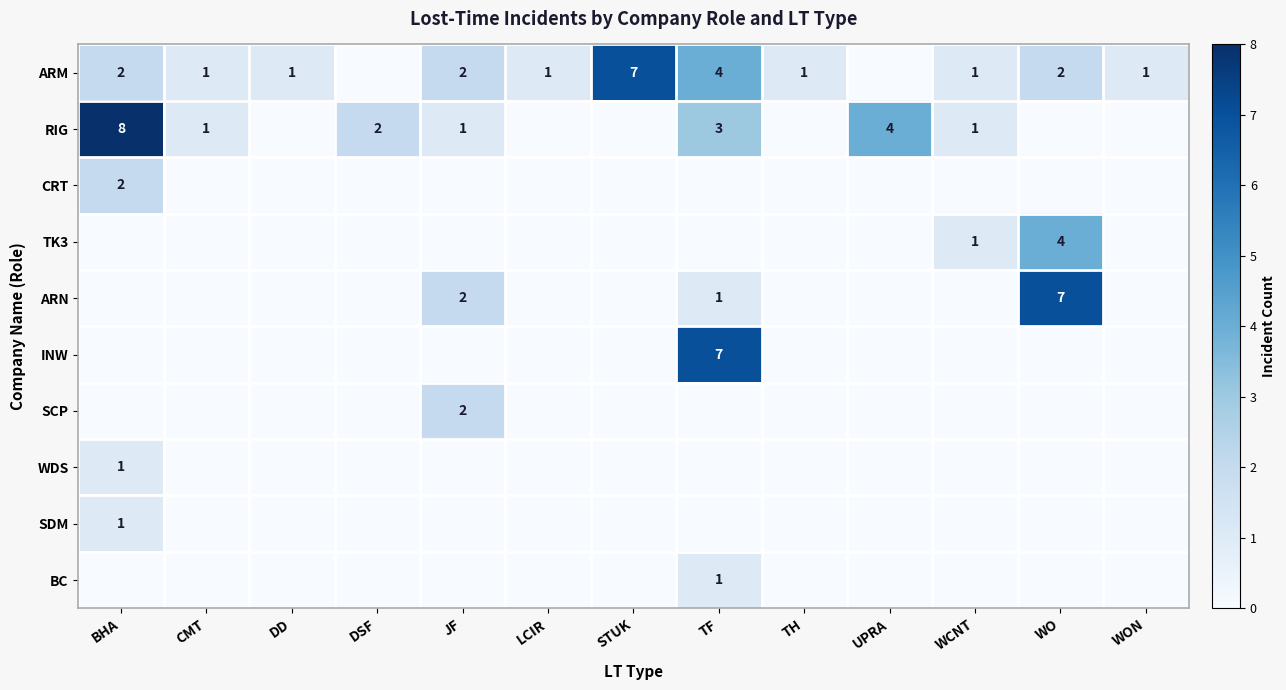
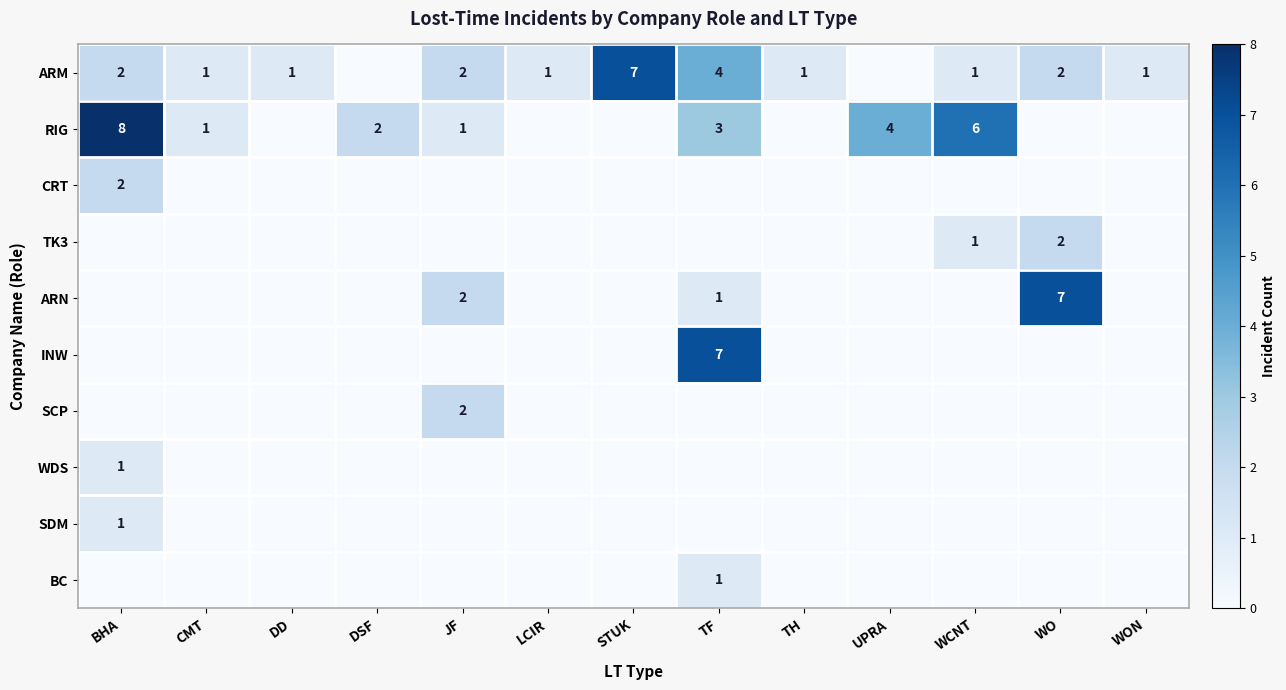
  {
    "ARM": {
      "BHA": 2,
      "CMT": 1,
      "DD": 1,
      "JF": 2,
      "LCIR": 1,
      "STUK": 7,
      "TF": 4,
      "TH": 1,
      "WCNT": 1,
      "WO": 2,
      "WON": 1
    },
    "RIG": {
      "BHA": 8,
      "CMT": 1,
      "DSF": 2,
      "JF": 1,
      "TF": 3,
      "UPRA": 4,
-     "WCNT": 1
+     "WCNT": 6
    },
    "CRT": {
      "BHA": 2
    },
    "TK3": {
      "WCNT": 1,
-     "WO": 4
+     "WO": 2
    },
    "ARN": {
      "JF": 2,
      "TF": 1,
      "WO": 7
    },
    "INW": {
      "TF": 7
    },
    "SCP": {
      "JF": 2
    },
    "WDS": {
      "BHA": 1
    },
    "SDM": {
      "BHA": 1
    },
    "BC": {
      "TF": 1
    }
  }
